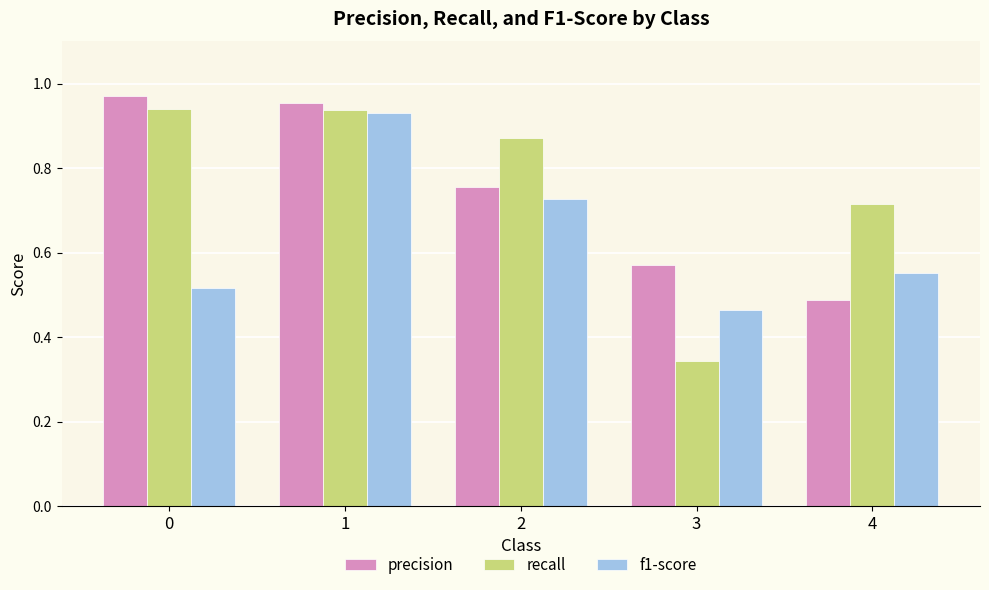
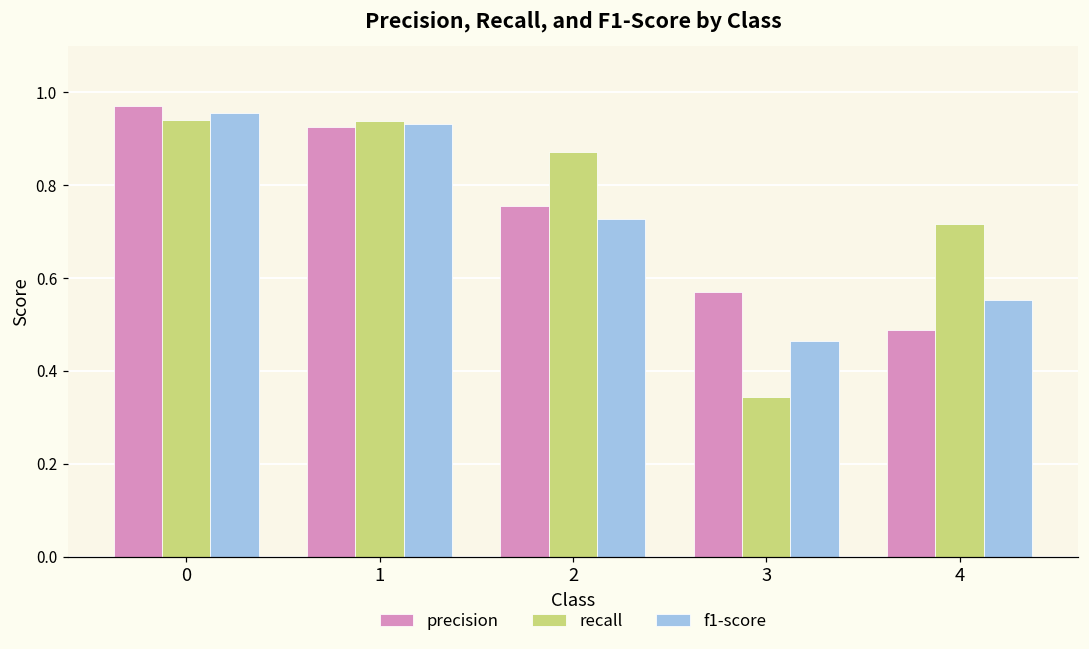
  {
    "precision": {
      "0": 0.97,
-     "1": 0.95,
+     "1": 0.92,
      "2": 0.76,
      "3": 0.57,
      "4": 0.49
    },
    "recall": {
      "0": 0.94,
      "1": 0.94,
      "2": 0.87,
      "3": 0.34,
      "4": 0.72
    },
    "f1-score": {
-     "0": 0.52,
+     "0": 0.96,
      "1": 0.93,
      "2": 0.73,
      "3": 0.46,
      "4": 0.55
    }
  }
